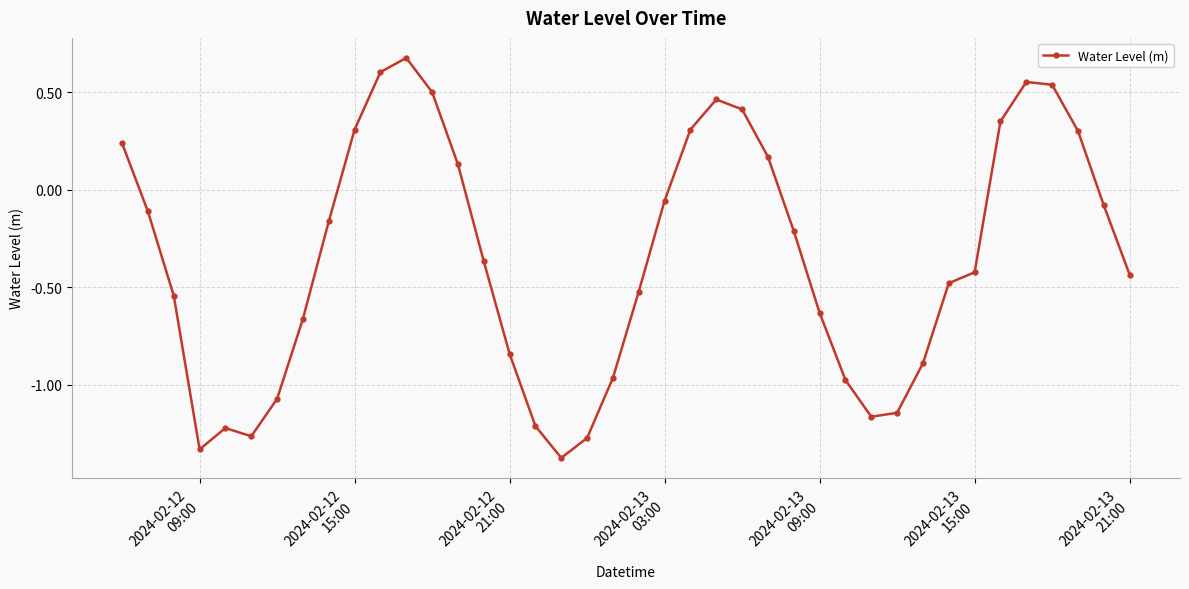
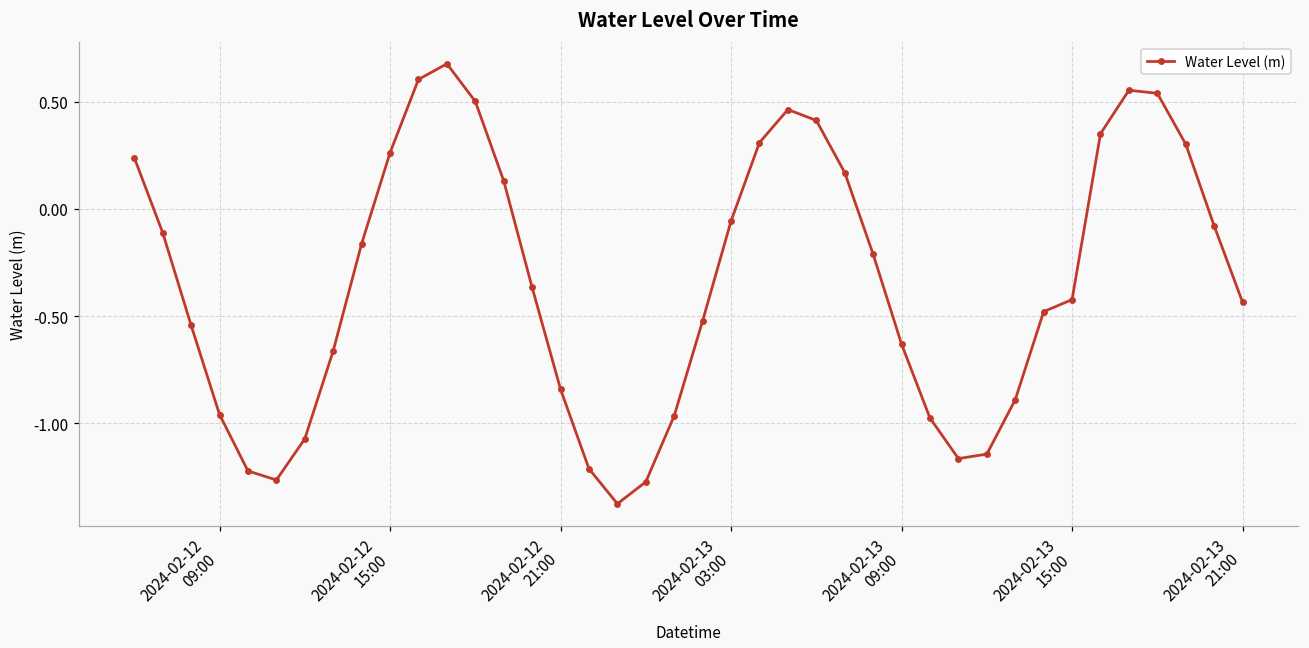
  {
-   "2024-02-12 09:00": -1.33,
-   "2024-02-12 15:00": 0.31,
+   "2024-02-12 09:00": -0.96,
+   "2024-02-12 15:00": 0.26,
    "2024-02-12 21:00": -0.84,
    "2024-02-13 03:00": -0.06,
    "2024-02-13 09:00": -0.63,
    "2024-02-13 15:00": -0.42,
    "2024-02-13 21:00": -0.44
  }
